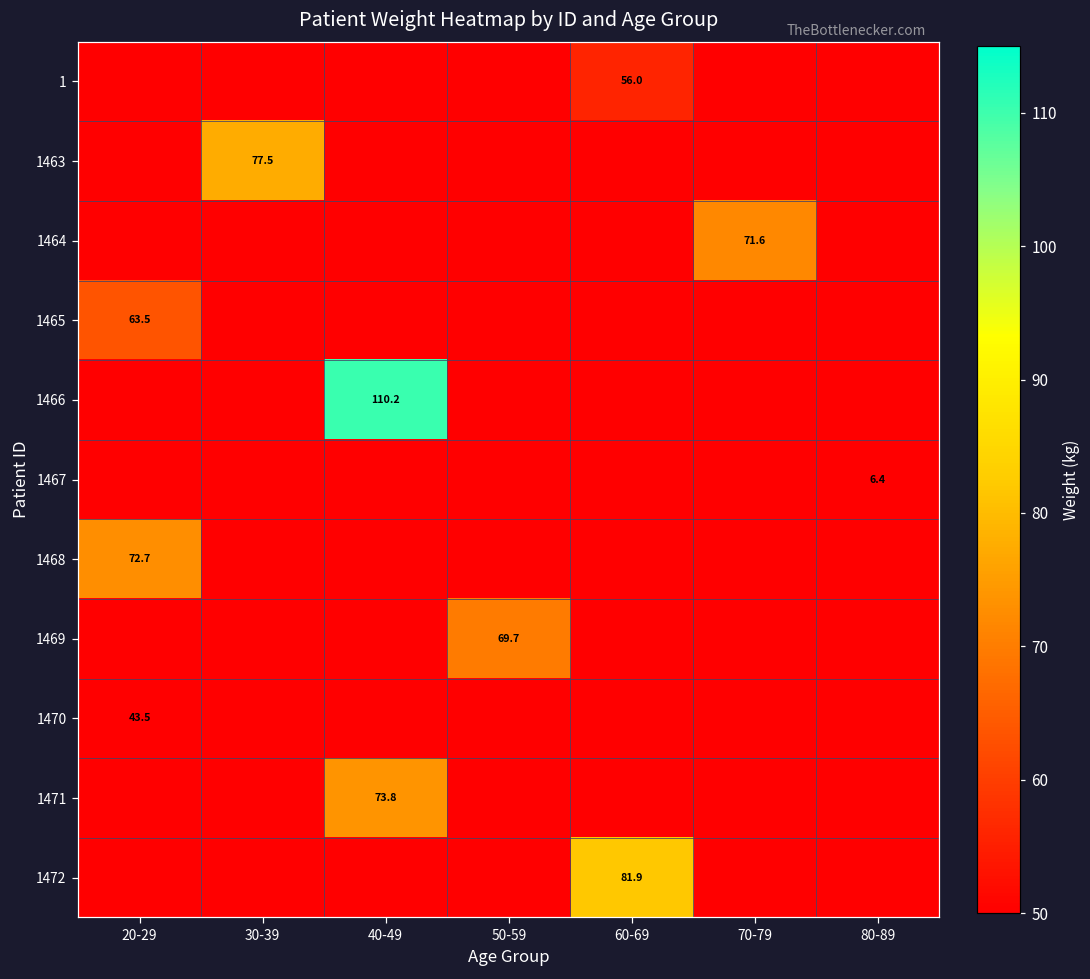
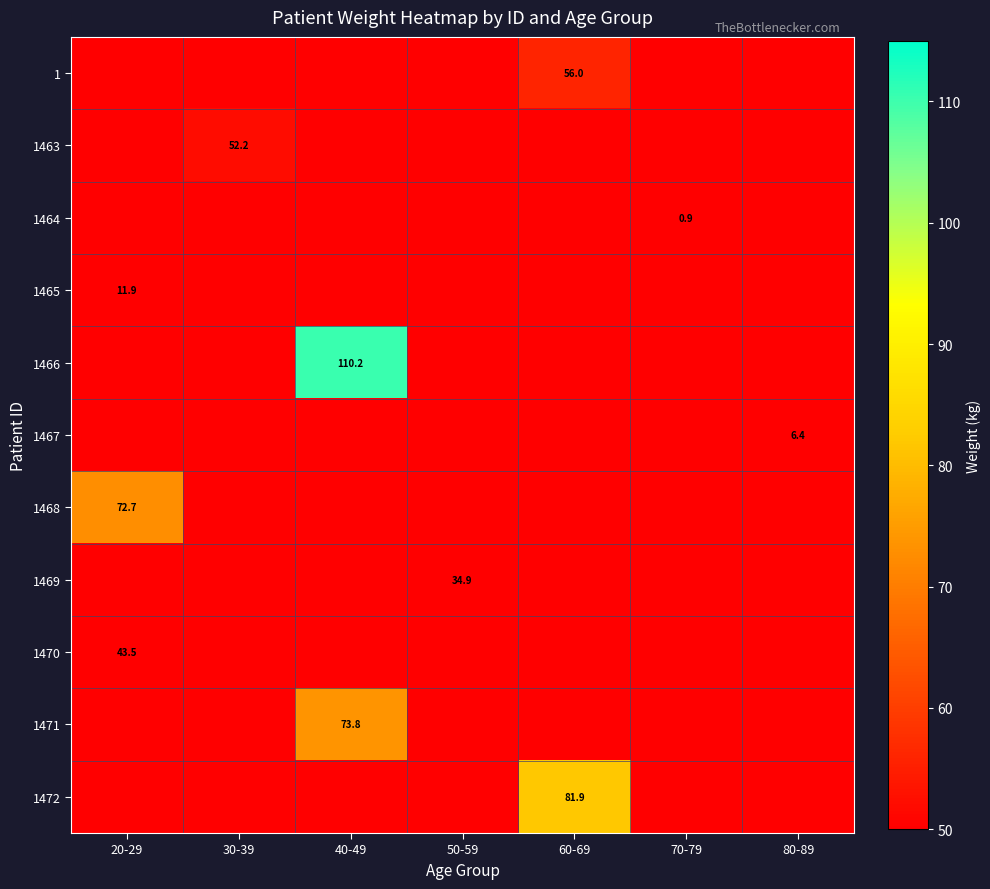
  {
    "1": {
      "60-69": 56.0
    },
    "1463": {
-     "30-39": 77.5
+     "30-39": 52.2
    },
    "1464": {
-     "70-79": 71.6
+     "70-79": 0.9
    },
    "1465": {
-     "20-29": 63.5
+     "20-29": 11.9
    },
    "1466": {
      "40-49": 110.2
    },
    "1467": {
      "80-89": 6.4
    },
    "1468": {
      "20-29": 72.7
    },
    "1469": {
-     "50-59": 69.7
+     "50-59": 34.9
    },
    "1470": {
      "20-29": 43.5
    },
    "1471": {
      "40-49": 73.8
    },
    "1472": {
      "60-69": 81.9
    }
  }
